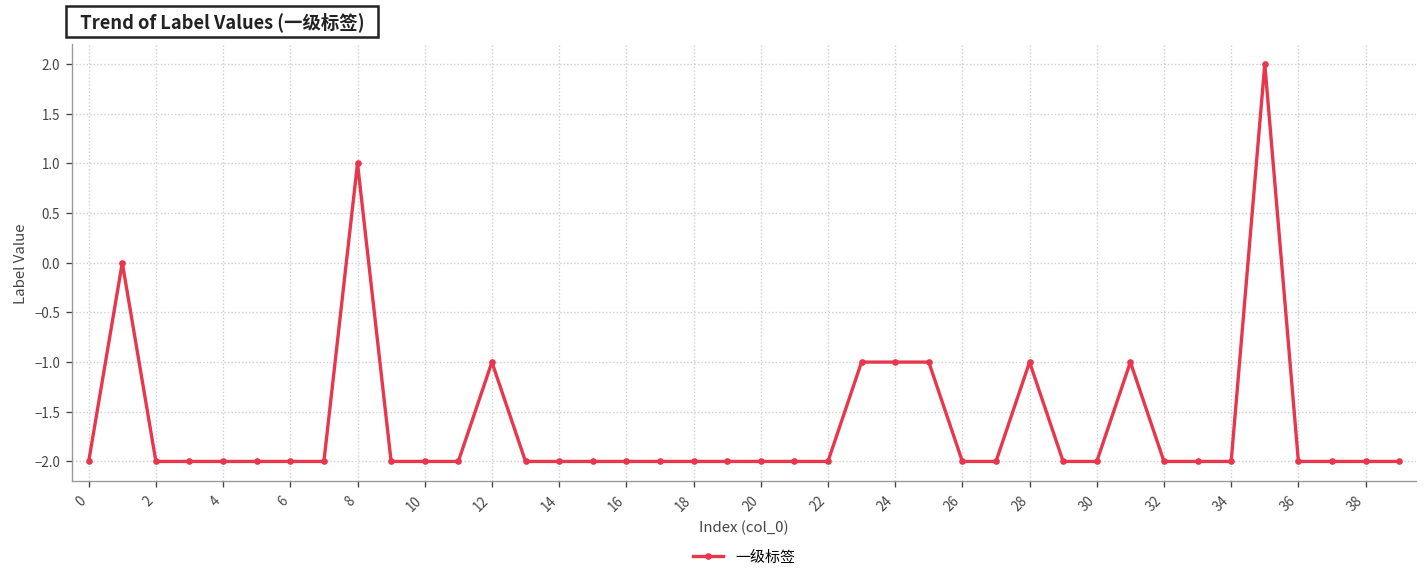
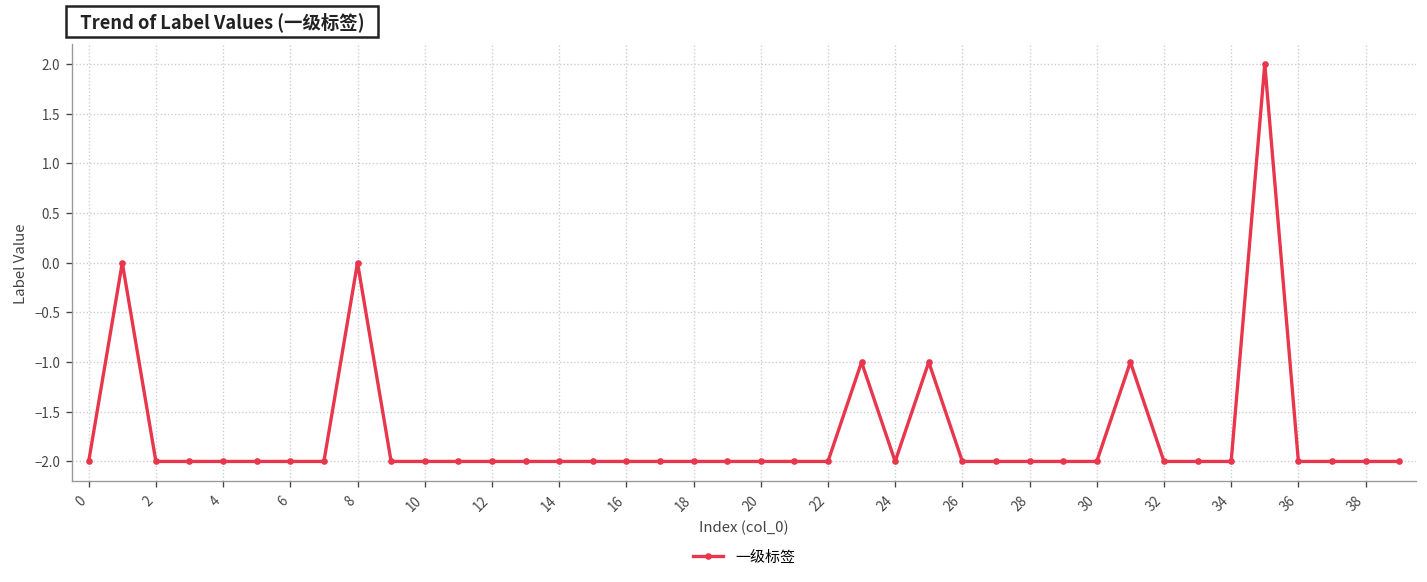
  {
    "0": -2,
    "2": -2,
    "4": -2,
    "6": -2,
-   "8": 1,
+   "8": 0,
    "10": -2,
-   "12": -1,
+   "12": -2,
    "14": -2,
    "16": -2,
    "18": -2,
    "20": -2,
    "22": -2,
-   "24": -1,
+   "24": -2,
    "26": -2,
-   "28": -1,
+   "28": -2,
    "30": -2,
    "32": -2,
    "34": -2,
    "36": -2,
    "38": -2
  }
